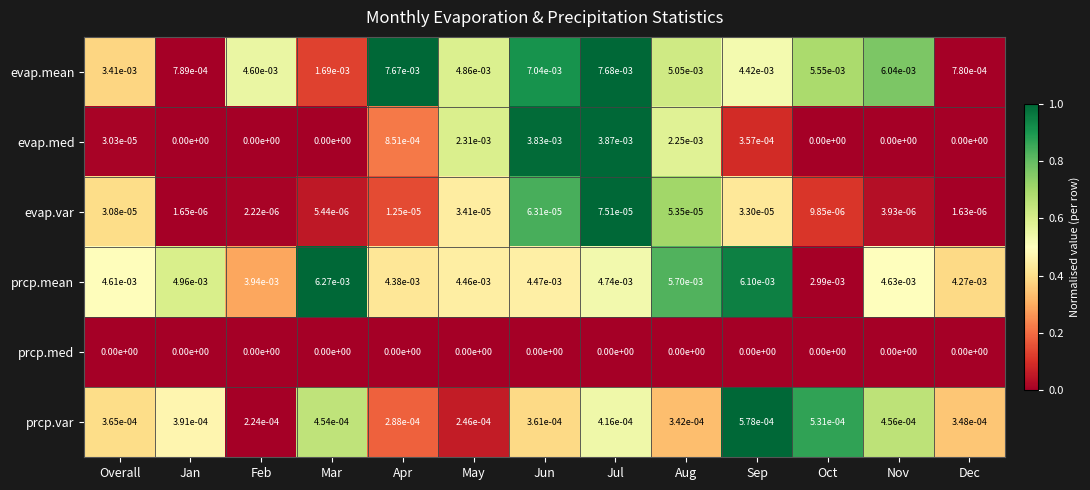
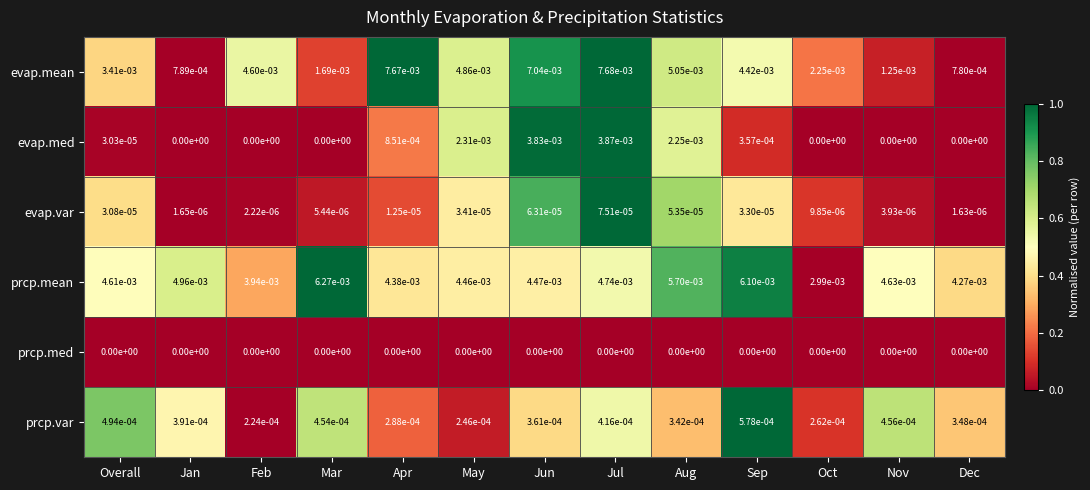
  {
    "evap.mean": {
      "Overall": "3.41e-03",
      "Jan": "7.89e-04",
      "Feb": "4.60e-03",
      "Mar": "1.69e-03",
      "Apr": "7.67e-03",
      "May": "4.86e-03",
      "Jun": "7.04e-03",
      "Jul": "7.68e-03",
      "Aug": "5.05e-03",
      "Sep": "4.42e-03",
-     "Oct": "5.55e-03",
-     "Nov": "6.04e-03",
+     "Oct": "2.25e-03",
+     "Nov": "1.25e-03",
      "Dec": "7.80e-04"
    },
    "evap.med": {
      "Overall": "3.03e-05",
      "Jan": "0.00e+00",
      "Feb": "0.00e+00",
      "Mar": "0.00e+00",
      "Apr": "8.51e-04",
      "May": "2.31e-03",
      "Jun": "3.83e-03",
      "Jul": "3.87e-03",
      "Aug": "2.25e-03",
      "Sep": "3.57e-04",
      "Oct": "0.00e+00",
      "Nov": "0.00e+00",
      "Dec": "0.00e+00"
    },
    "evap.var": {
      "Overall": "3.08e-05",
      "Jan": "1.65e-06",
      "Feb": "2.22e-06",
      "Mar": "5.44e-06",
      "Apr": "1.25e-05",
      "May": "3.41e-05",
      "Jun": "6.31e-05",
      "Jul": "7.51e-05",
      "Aug": "5.35e-05",
      "Sep": "3.30e-05",
      "Oct": "9.85e-06",
      "Nov": "3.93e-06",
      "Dec": "1.63e-06"
    },
    "prcp.mean": {
      "Overall": "4.61e-03",
      "Jan": "4.96e-03",
      "Feb": "3.94e-03",
      "Mar": "6.27e-03",
      "Apr": "4.38e-03",
      "May": "4.46e-03",
      "Jun": "4.47e-03",
      "Jul": "4.74e-03",
      "Aug": "5.70e-03",
      "Sep": "6.10e-03",
      "Oct": "2.99e-03",
      "Nov": "4.63e-03",
      "Dec": "4.27e-03"
    },
    "prcp.med": {
      "Overall": "0.00e+00",
      "Jan": "0.00e+00",
      "Feb": "0.00e+00",
      "Mar": "0.00e+00",
      "Apr": "0.00e+00",
      "May": "0.00e+00",
      "Jun": "0.00e+00",
      "Jul": "0.00e+00",
      "Aug": "0.00e+00",
      "Sep": "0.00e+00",
      "Oct": "0.00e+00",
      "Nov": "0.00e+00",
      "Dec": "0.00e+00"
    },
    "prcp.var": {
-     "Overall": "3.65e-04",
+     "Overall": "4.94e-04",
      "Jan": "3.91e-04",
      "Feb": "2.24e-04",
      "Mar": "4.54e-04",
      "Apr": "2.88e-04",
      "May": "2.46e-04",
      "Jun": "3.61e-04",
      "Jul": "4.16e-04",
      "Aug": "3.42e-04",
      "Sep": "5.78e-04",
-     "Oct": "5.31e-04",
+     "Oct": "2.62e-04",
      "Nov": "4.56e-04",
      "Dec": "3.48e-04"
    }
  }
